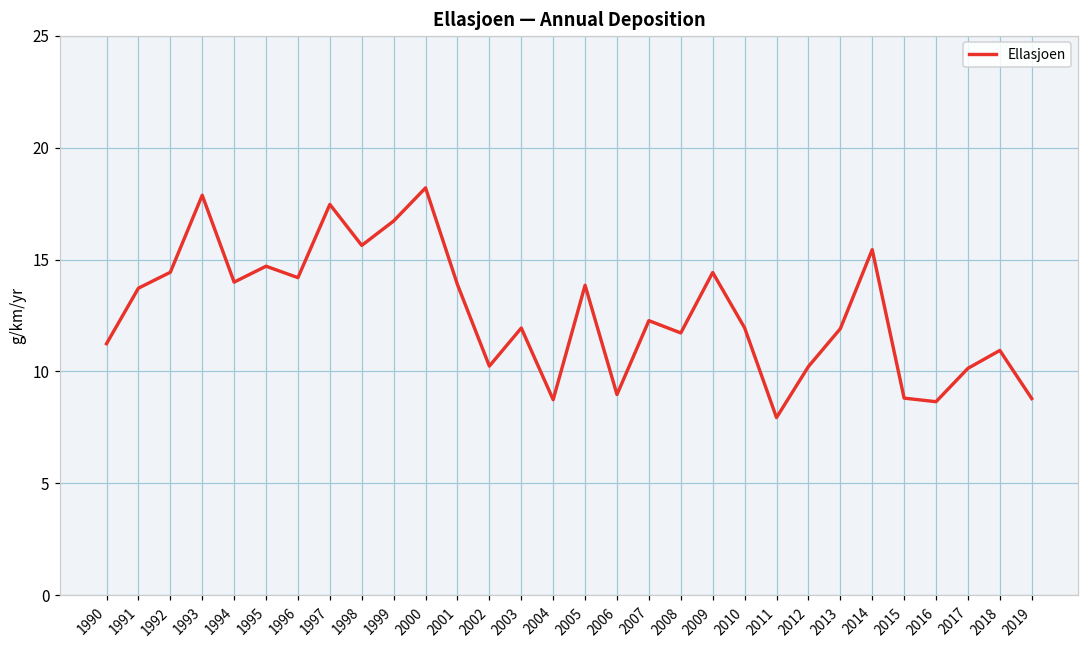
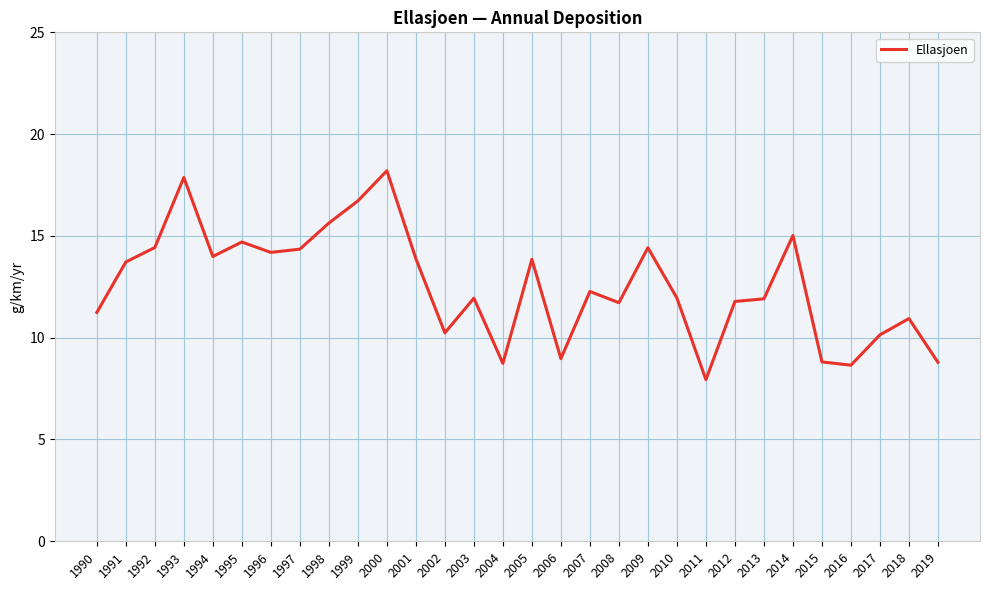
  {
    "1990": 11.2,
    "1991": 13.7,
    "1992": 14.4,
    "1993": 17.9,
    "1994": 14.0,
    "1995": 14.7,
    "1996": 14.2,
-   "1997": 17.5,
+   "1997": 14.4,
    "1998": 15.6,
    "1999": 16.7,
    "2000": 18.2,
    "2001": 13.9,
    "2002": 10.2,
    "2003": 11.9,
    "2004": 8.7,
    "2005": 13.9,
    "2006": 9.0,
    "2007": 12.3,
    "2008": 11.7,
    "2009": 14.4,
    "2010": 12.0,
    "2011": 7.9,
-   "2012": 10.2,
+   "2012": 11.8,
    "2013": 11.9,
-   "2014": 15.4,
+   "2014": 15.0,
    "2015": 8.8,
    "2016": 8.7,
    "2017": 10.1,
    "2018": 10.9,
    "2019": 8.8
  }
